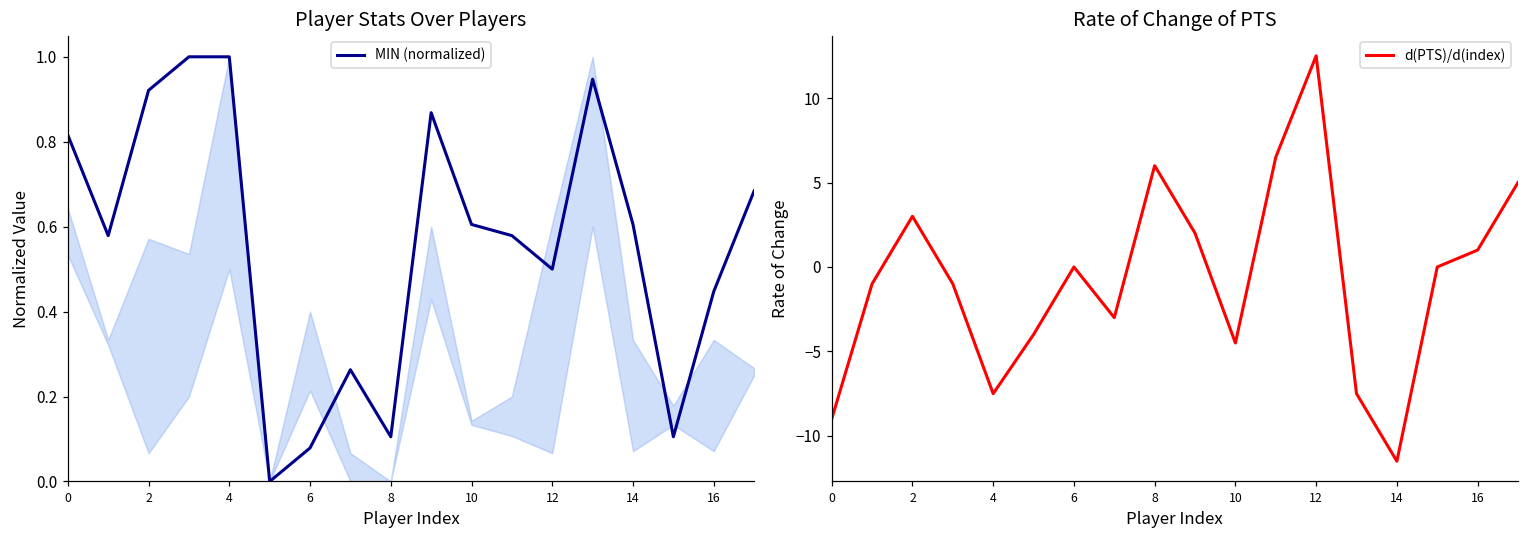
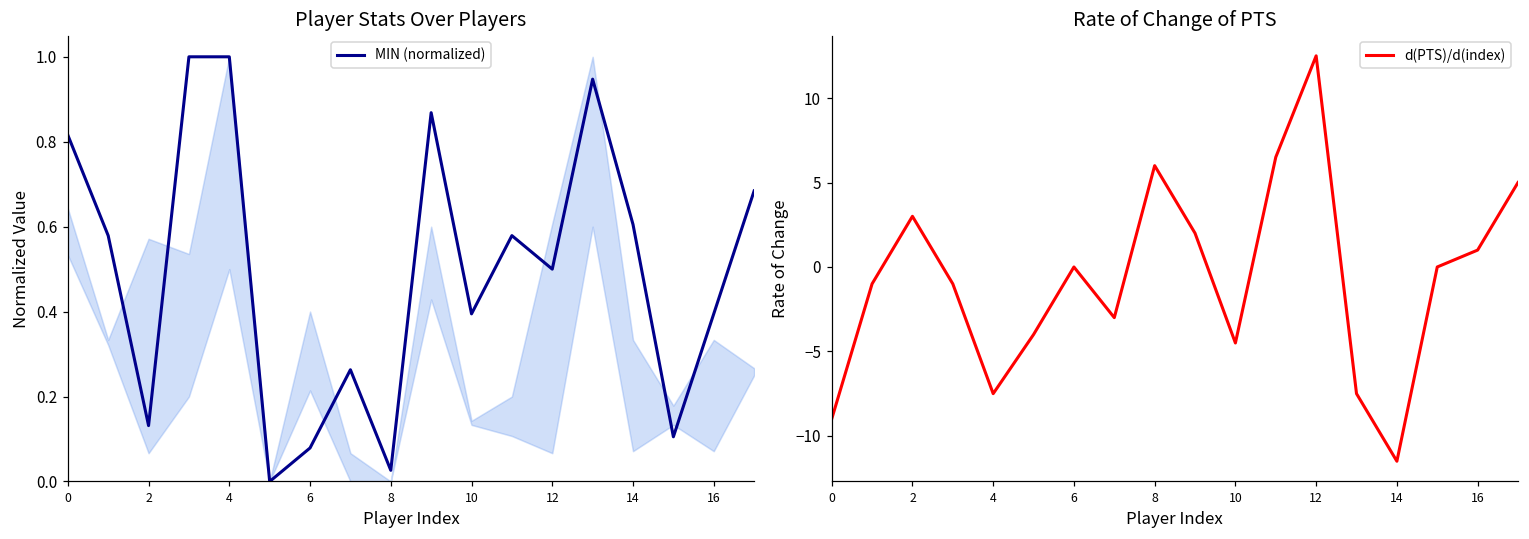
  {
    "Player Stats Over Players": {
      "MIN (normalized)": {
        "0": 0.82,
-       "2": 0.92,
+       "2": 0.13,
        "6": 0.08,
-       "8": 0.11,
-       "10": 0.61,
+       "8": 0.03,
+       "10": 0.39,
        "12": 0.50,
        "14": 0.61,
-       "16": 0.45
+       "16": 0.39
      }
    },
    "Rate of Change of PTS": {
      "0": -9.0,
      "2": 3.0,
      "4": -7.5,
      "6": 0.0,
      "8": 6.0,
      "10": -4.5,
      "12": 12.5,
      "14": -11.5,
      "16": 1.0
    }
  }
